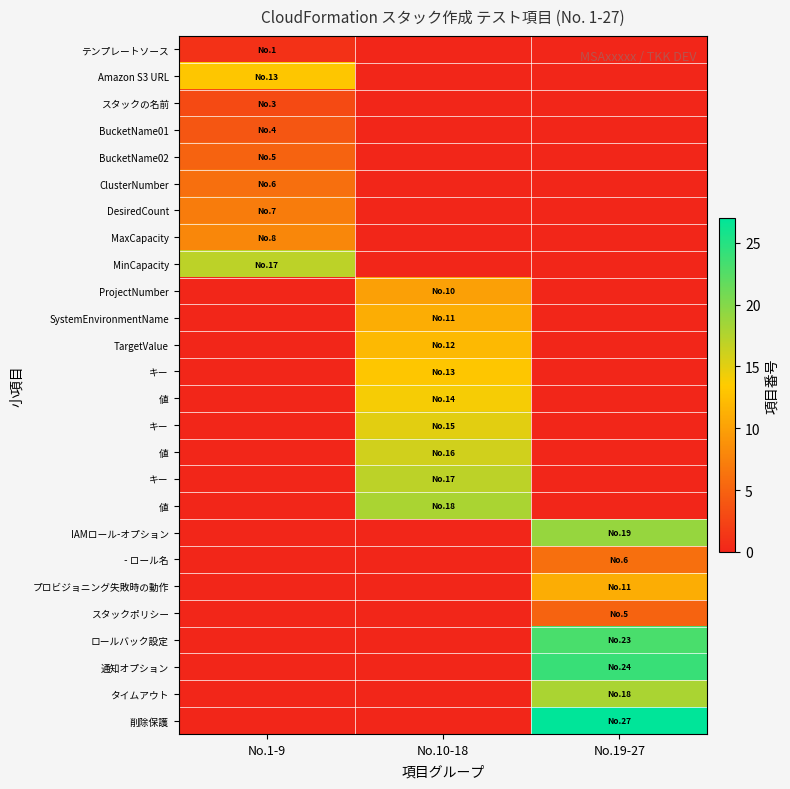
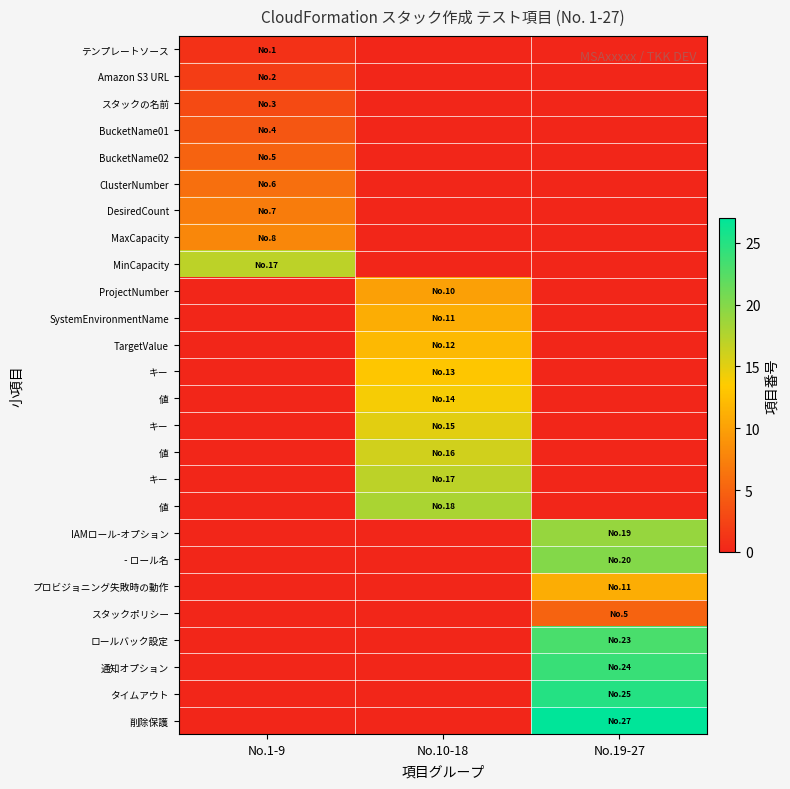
  {
    "テンプレートソース": {
      "No.1-9": 1
    },
    "Amazon S3 URL": {
-     "No.1-9": 13
+     "No.1-9": 2
    },
    "スタックの名前": {
      "No.1-9": 3
    },
    "BucketName01": {
      "No.1-9": 4
    },
    "BucketName02": {
      "No.1-9": 5
    },
    "ClusterNumber": {
      "No.1-9": 6
    },
    "DesiredCount": {
      "No.1-9": 7
    },
    "MaxCapacity": {
      "No.1-9": 8
    },
    "MinCapacity": {
      "No.1-9": 17
    },
    "ProjectNumber": {
      "No.10-18": 10
    },
    "SystemEnvironmentName": {
      "No.10-18": 11
    },
    "TargetValue": {
      "No.10-18": 12
    },
    "IAMロール-オプション": {
      "No.19-27": 19
    },
    "- ロール名": {
-     "No.19-27": 6
+     "No.19-27": 20
    },
    "プロビジョニング失敗時の動作": {
      "No.19-27": 11
    },
    "スタックポリシー": {
      "No.19-27": 5
    },
    "ロールバック設定": {
      "No.19-27": 23
    },
    "通知オプション": {
      "No.19-27": 24
    },
    "タイムアウト": {
-     "No.19-27": 18
+     "No.19-27": 25
    },
    "削除保護": {
      "No.19-27": 27
    }
  }
